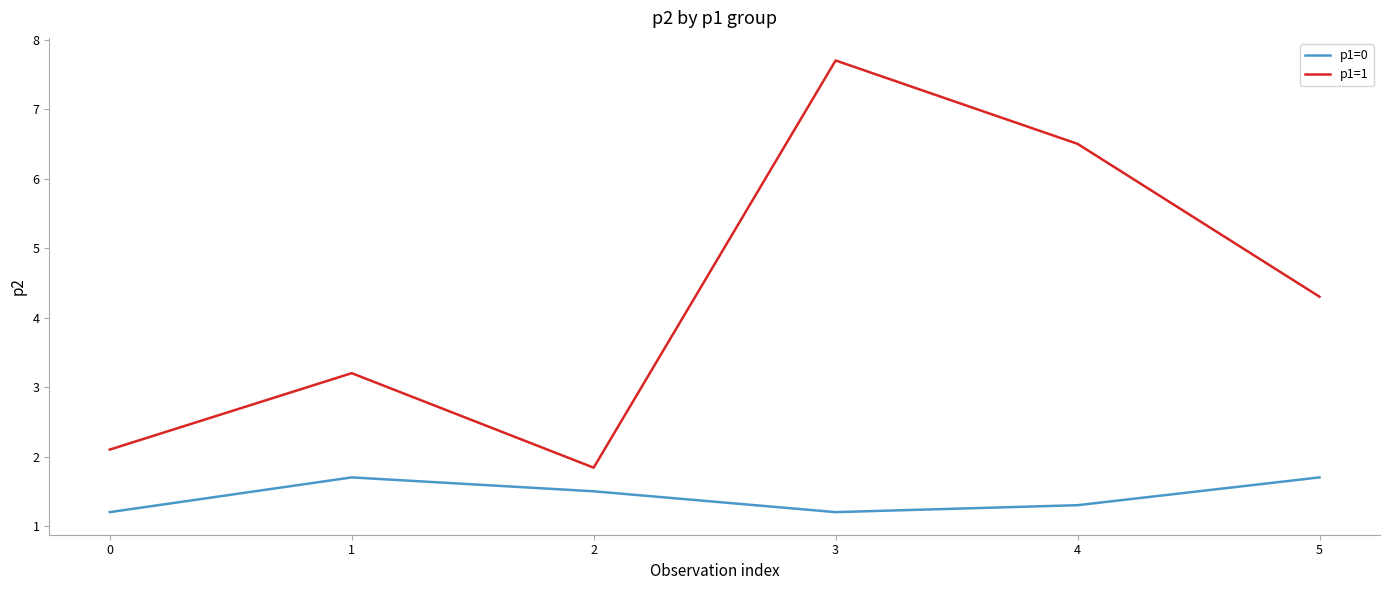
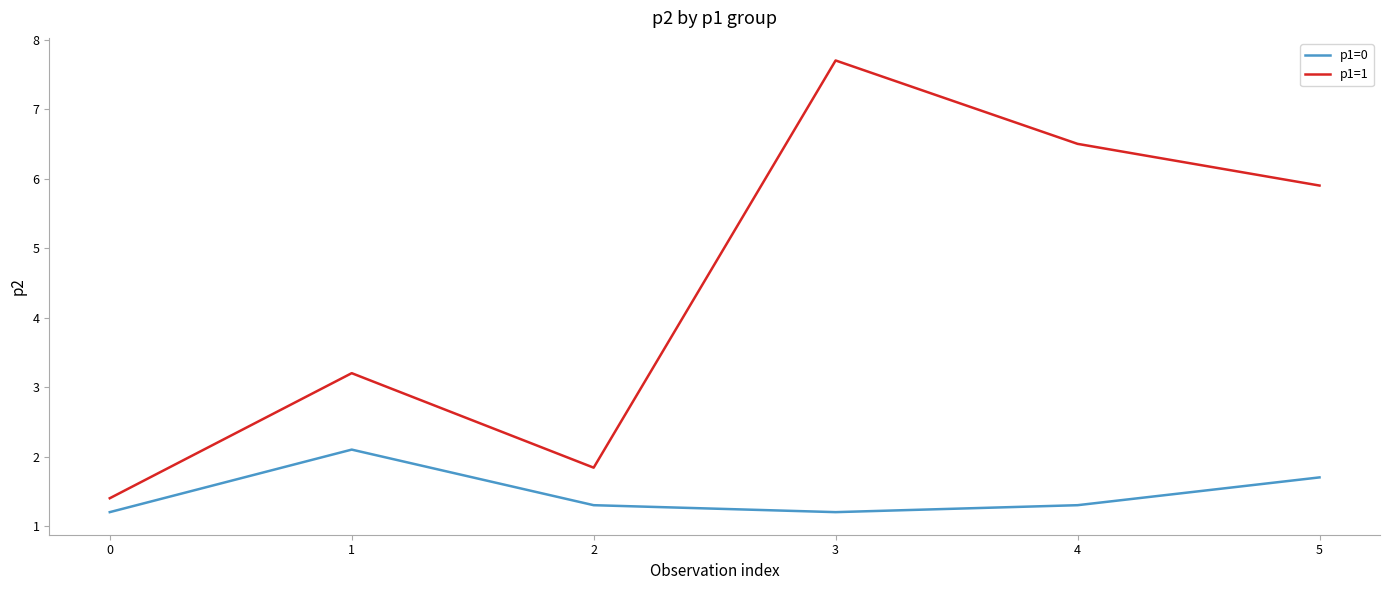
  {
    "p1=0": {
      "0": 1.2,
-     "1": 1.7,
-     "2": 1.5,
+     "1": 2.1,
+     "2": 1.3,
      "3": 1.2,
      "4": 1.3,
      "5": 1.7
    },
    "p1=1": {
-     "0": 2.1,
+     "0": 1.4,
      "1": 3.2,
      "2": 1.8,
      "3": 7.7,
      "4": 6.5,
-     "5": 4.3
+     "5": 5.9
    }
  }
